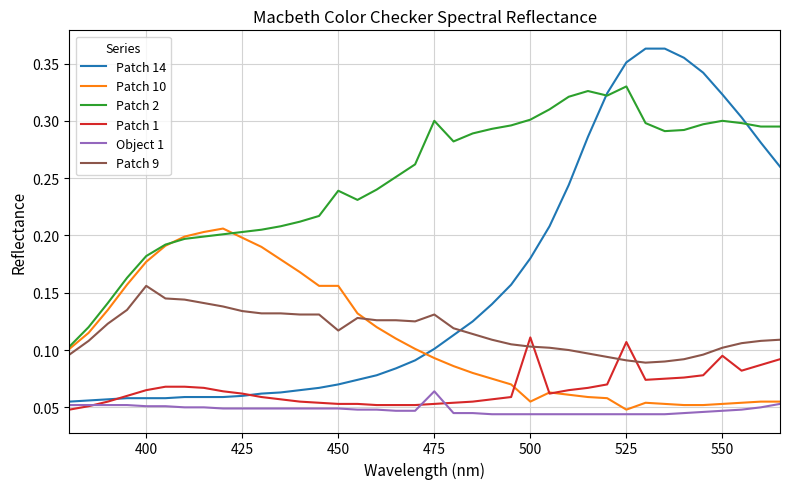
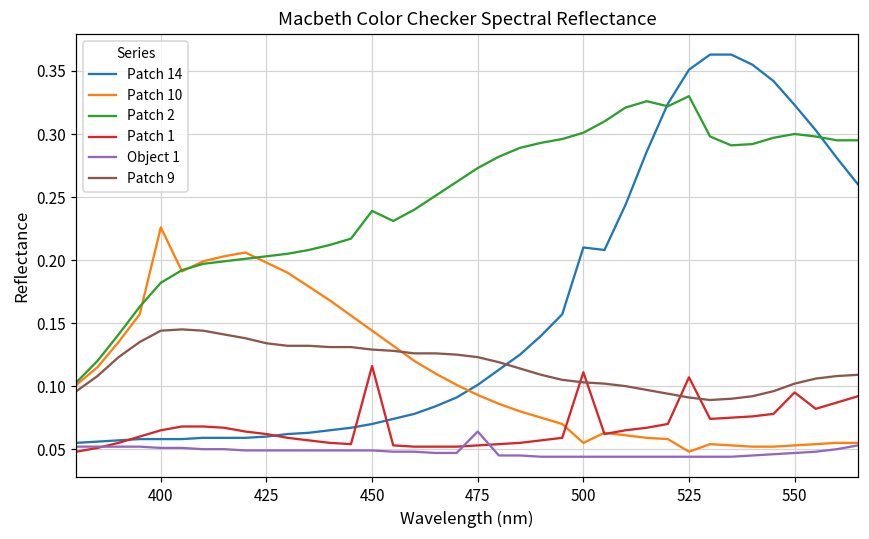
  {
    "Patch 14": {
      "400": 0.06,
      "450": 0.07,
      "475": 0.10,
-     "500": 0.18,
+     "500": 0.21,
      "525": 0.35,
      "550": 0.323
    },
    "Patch 10": {
-     "400": 0.177,
+     "400": 0.226,
      "425": 0.198,
-     "450": 0.156,
+     "450": 0.144,
      "475": 0.093,
      "500": 0.055,
      "525": 0.048,
      "550": 0.053
    },
    "Patch 2": {
      "400": 0.182,
      "425": 0.203,
      "450": 0.239,
-     "475": 0.300,
+     "475": 0.273,
      "500": 0.301,
      "525": 0.330,
      "550": 0.300
    },
    "Patch 1": {
      "400": 0.065,
-     "450": 0.053,
+     "450": 0.116,
      "475": 0.053,
      "500": 0.111,
      "525": 0.107,
      "550": 0.095
    },
    "Object 1": {
      "400": 0.051,
      "425": 0.049,
      "450": 0.049,
      "475": 0.064,
      "500": 0.044,
      "525": 0.044,
      "550": 0.047
    },
    "Patch 9": {
-     "400": 0.156,
+     "400": 0.144,
      "425": 0.134,
-     "450": 0.117,
-     "475": 0.131,
+     "450": 0.129,
+     "475": 0.123,
      "500": 0.103,
      "525": 0.091,
      "550": 0.102
    }
  }
